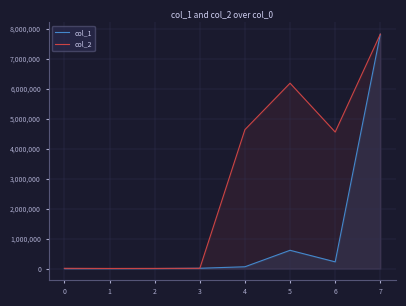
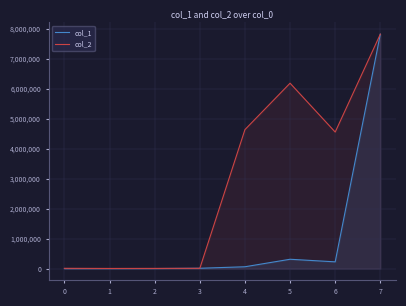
  {
    "col_1": {
      "4": "100,000",
-     "5": "600,000",
+     "5": "300,000",
      "6": "200,000"
    },
    "col_2": {
      "4": "4,600,000",
      "5": "6,200,000",
      "6": "4,600,000"
    }
  }
